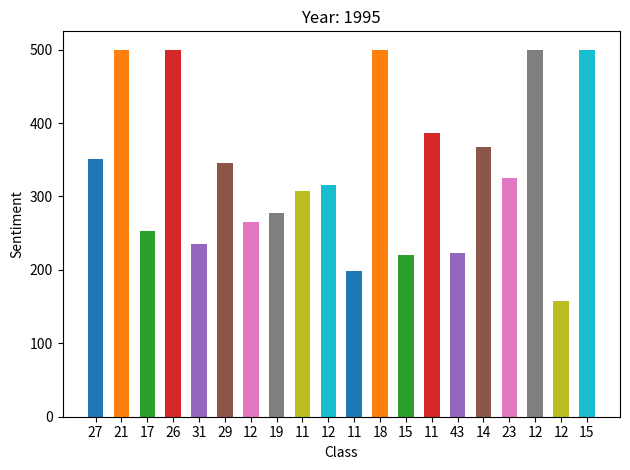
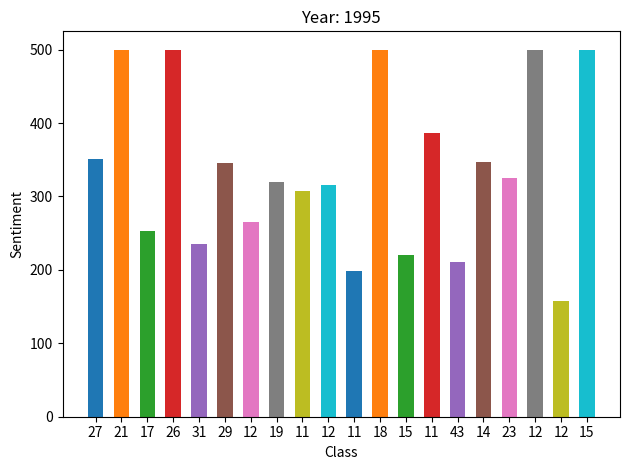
  {
    "27": 350,
    "21": 500,
    "17": 250,
    "26": 500,
    "31": 240,
    "29": 350,
-   "19": 280,
+   "19": 320,
    "18": 500,
-   "43": 220,
-   "14": 370,
+   "43": 210,
+   "14": 350,
    "23": 330
  }
